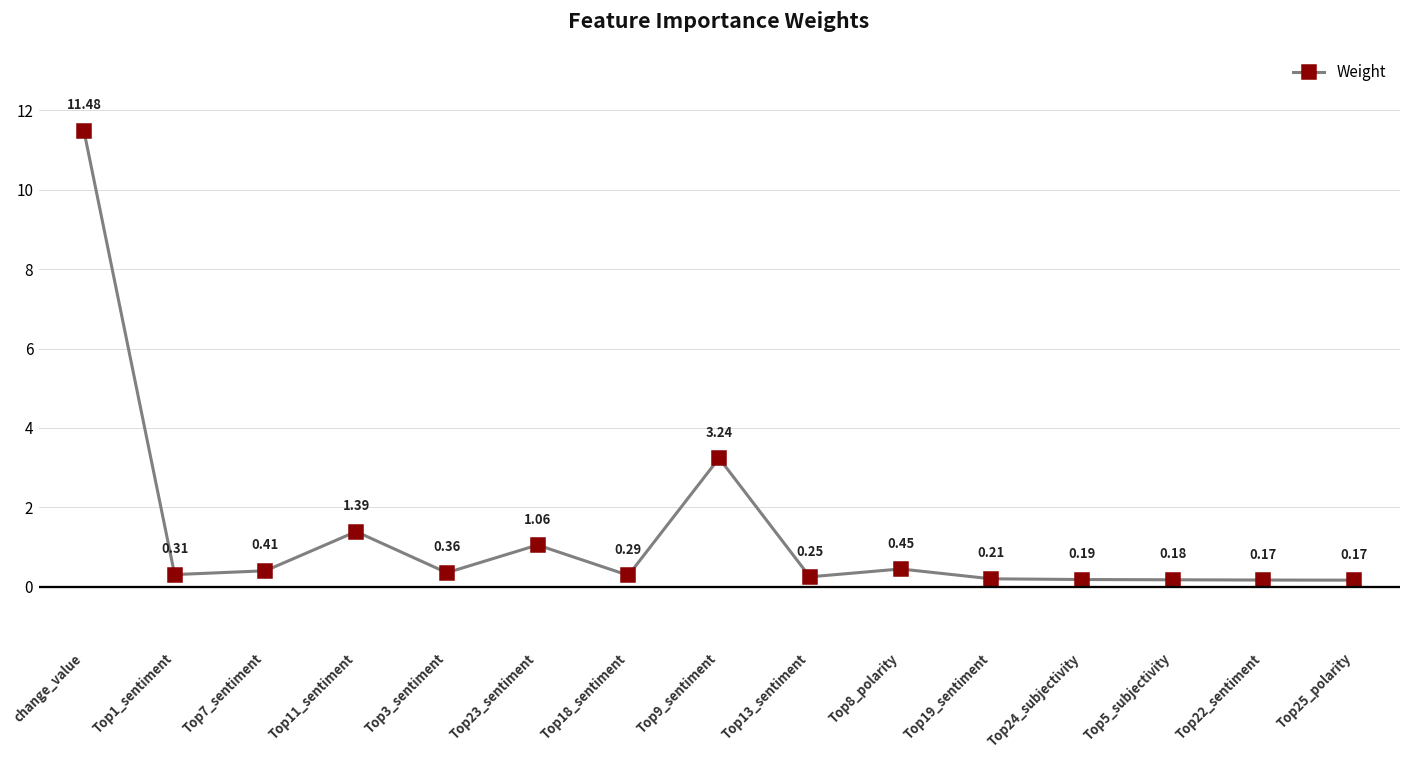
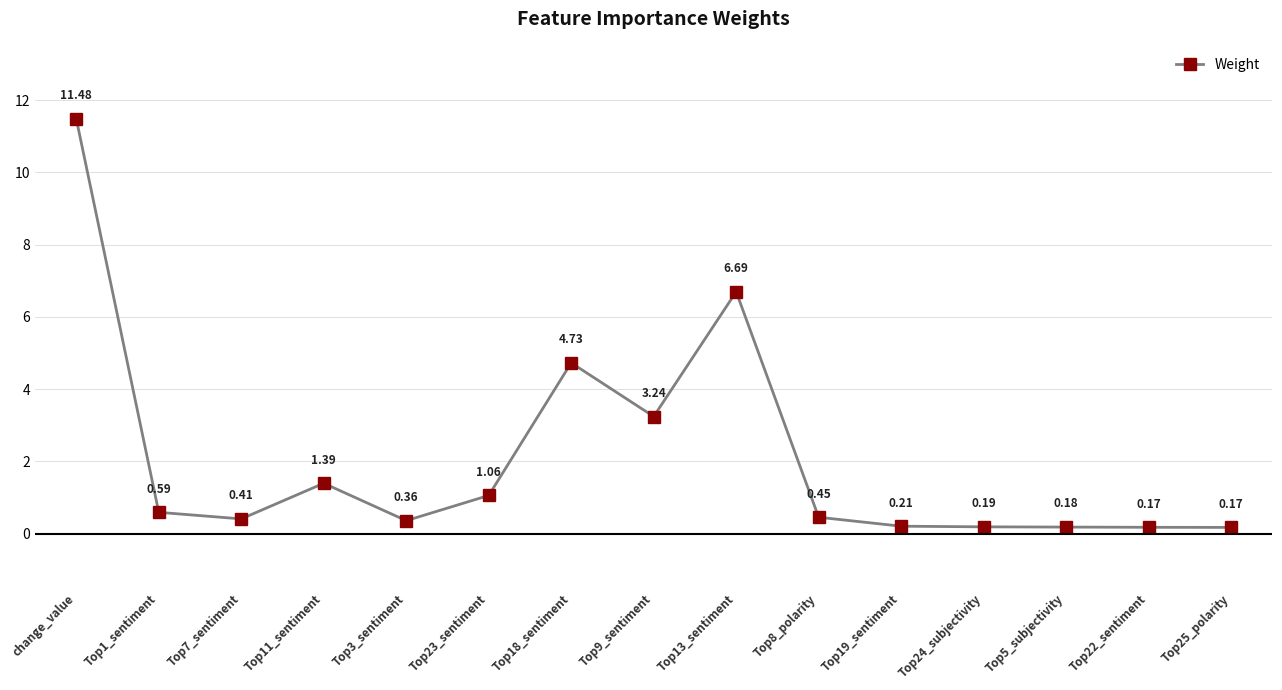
  {
    "change_value": 11.48,
-   "Top1_sentiment": 0.31,
+   "Top1_sentiment": 0.59,
    "Top7_sentiment": 0.41,
    "Top11_sentiment": 1.39,
    "Top3_sentiment": 0.36,
    "Top23_sentiment": 1.06,
-   "Top18_sentiment": 0.29,
+   "Top18_sentiment": 4.73,
    "Top9_sentiment": 3.24,
-   "Top13_sentiment": 0.25,
+   "Top13_sentiment": 6.69,
    "Top8_polarity": 0.45,
    "Top19_sentiment": 0.21,
    "Top24_subjectivity": 0.19,
    "Top5_subjectivity": 0.18,
    "Top22_sentiment": 0.17,
    "Top25_polarity": 0.17
  }
